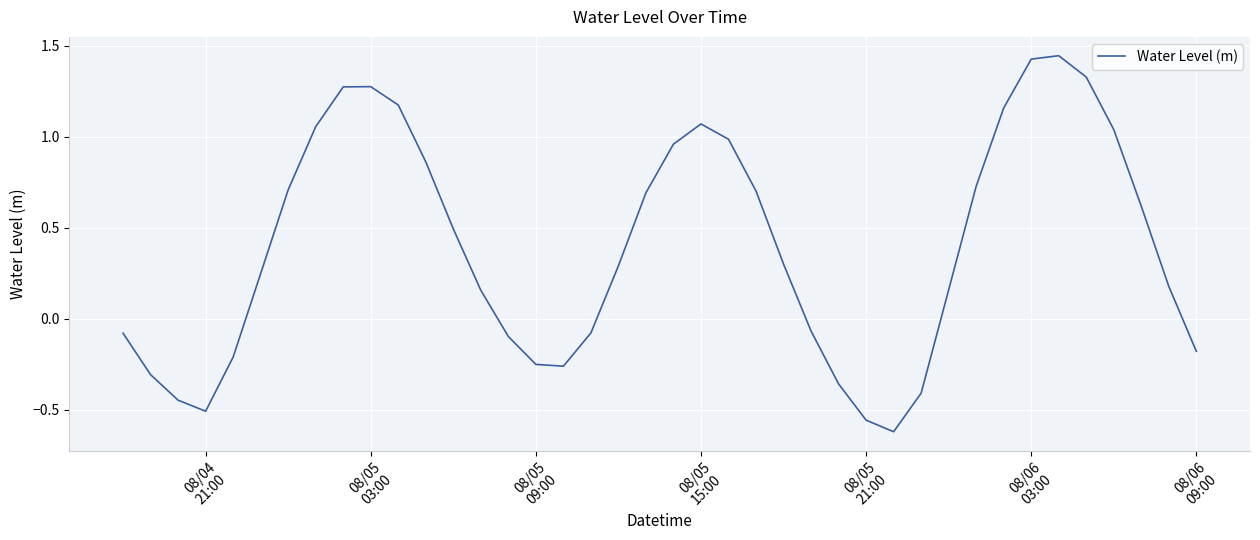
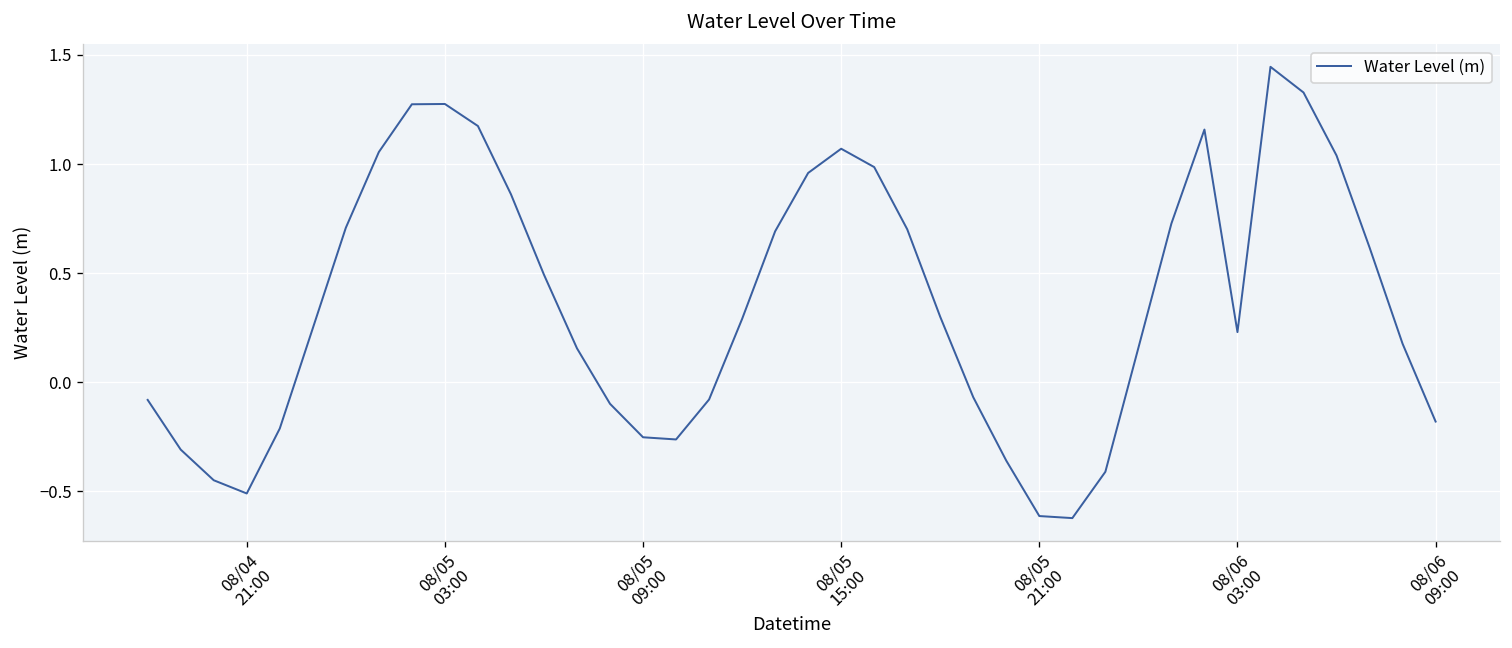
  {
    "08/04 21:00": -0.51,
    "08/05 03:00": 1.28,
    "08/05 09:00": -0.25,
    "08/05 15:00": 1.07,
-   "08/05 21:00": -0.56,
-   "08/06 03:00": 1.43,
+   "08/05 21:00": -0.61,
+   "08/06 03:00": 0.23,
    "08/06 09:00": -0.18
  }
